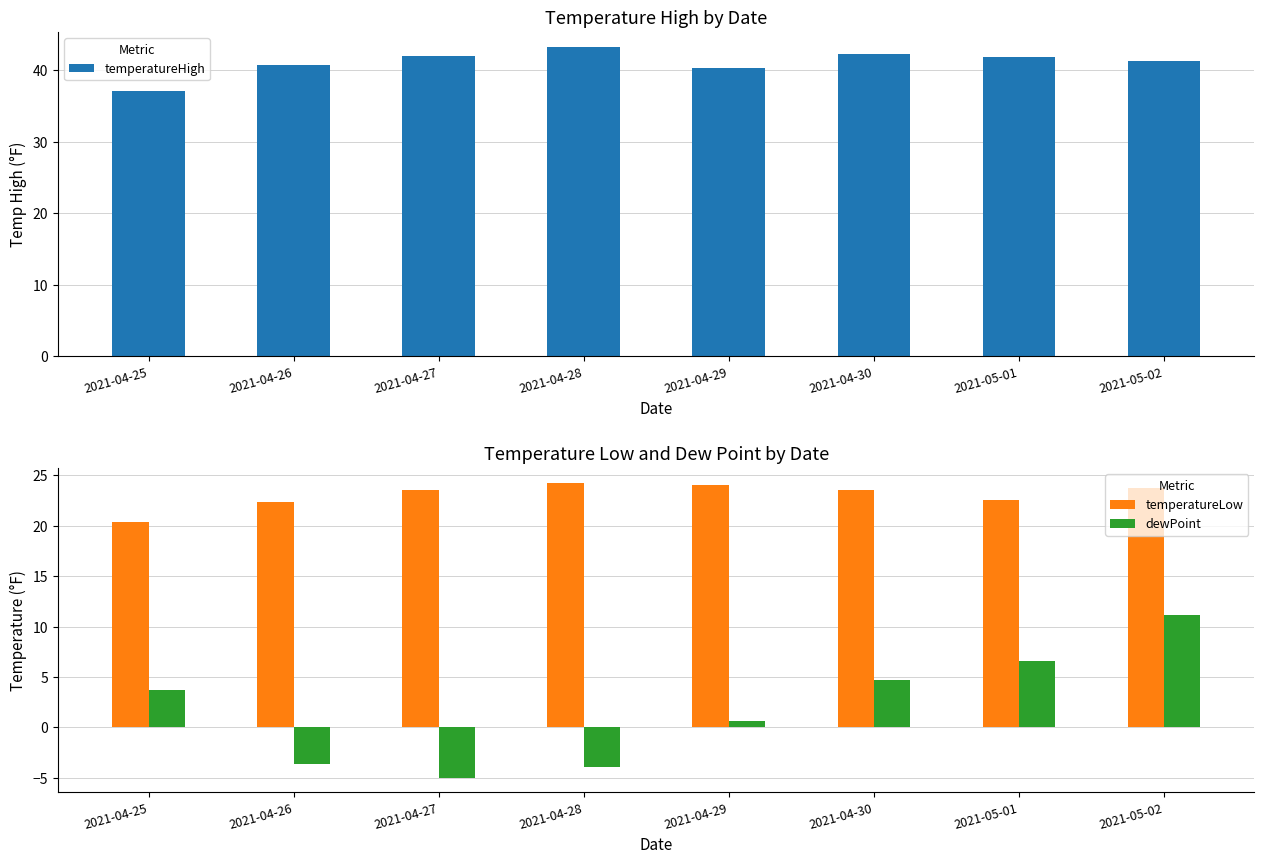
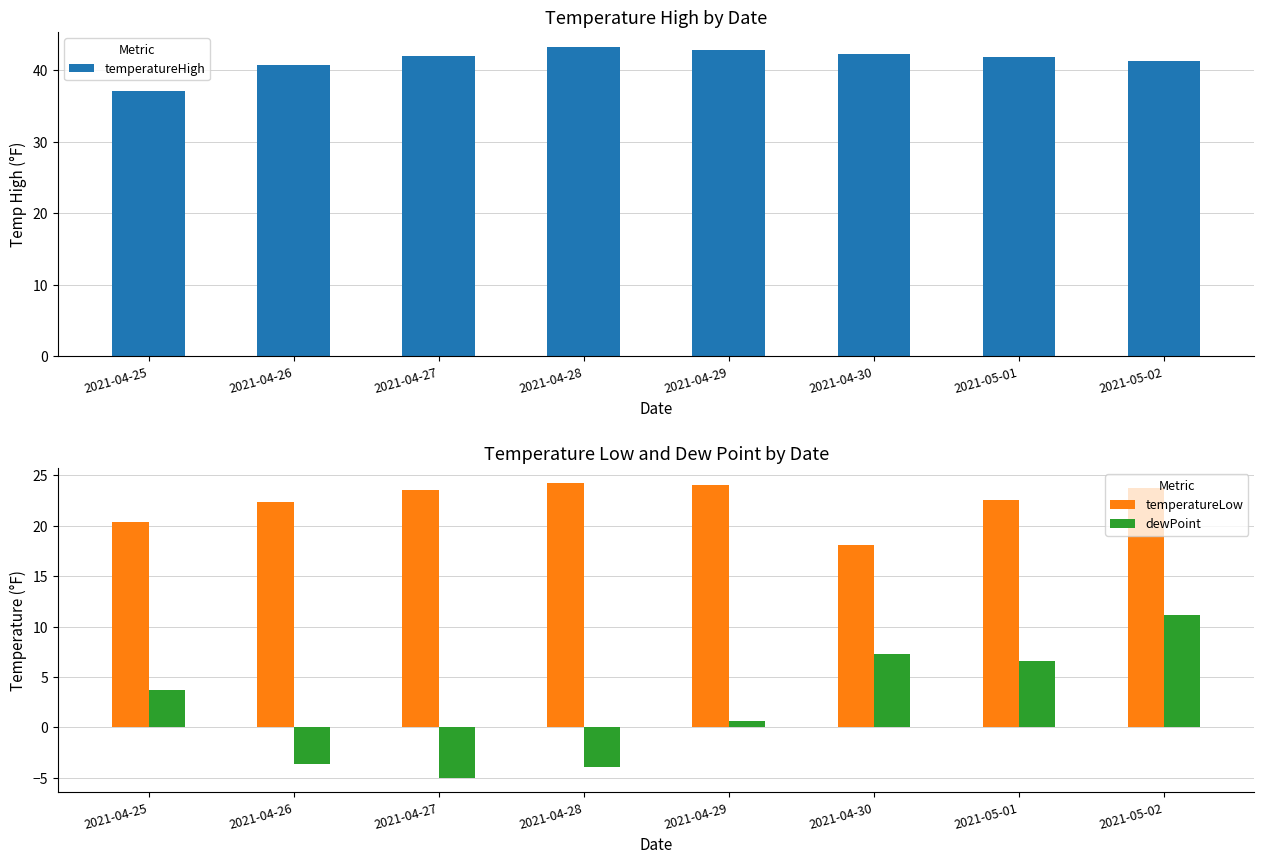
  {
    "Temperature High by Date": {
      "2021-04-25": 37,
      "2021-04-26": 41,
      "2021-04-27": 42,
      "2021-04-28": 43,
-     "2021-04-29": 40,
+     "2021-04-29": 43,
      "2021-04-30": 42,
      "2021-05-01": 42,
      "2021-05-02": 41
    },
    "Temperature Low and Dew Point by Date": {
      "temperatureLow": {
        "2021-04-25": 20.4,
        "2021-04-26": 22.3,
        "2021-04-27": 23.5,
        "2021-04-28": 24.3,
        "2021-04-29": 24.1,
-       "2021-04-30": 23.5,
+       "2021-04-30": 18.1,
        "2021-05-01": 22.6
      },
      "dewPoint": {
        "2021-04-25": 3.8,
        "2021-04-26": -3.6,
        "2021-04-27": -5.0,
        "2021-04-28": -4.0,
        "2021-04-29": 0.6,
-       "2021-04-30": 4.7,
+       "2021-04-30": 7.3,
        "2021-05-01": 6.6,
        "2021-05-02": 11.1
      }
    }
  }
